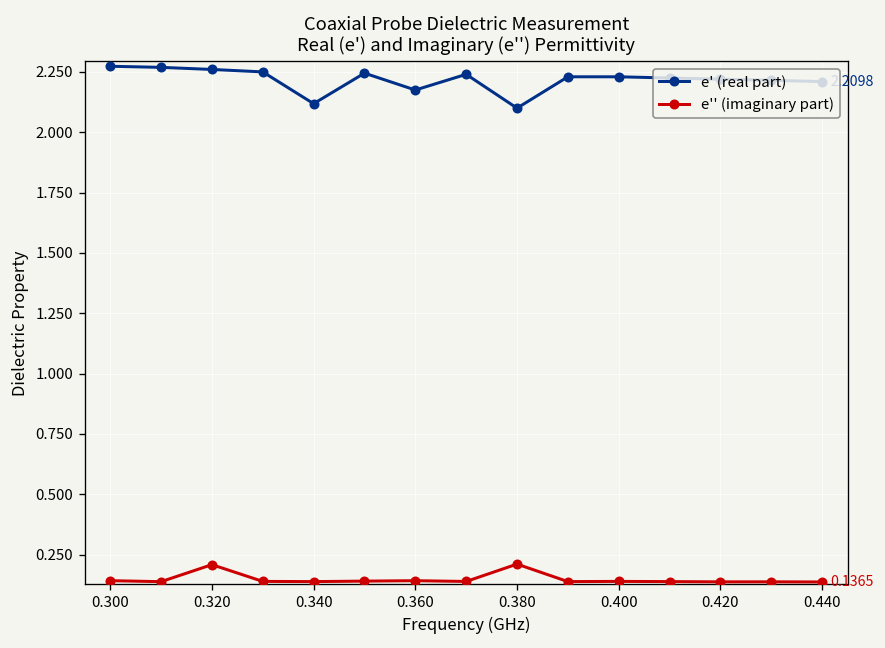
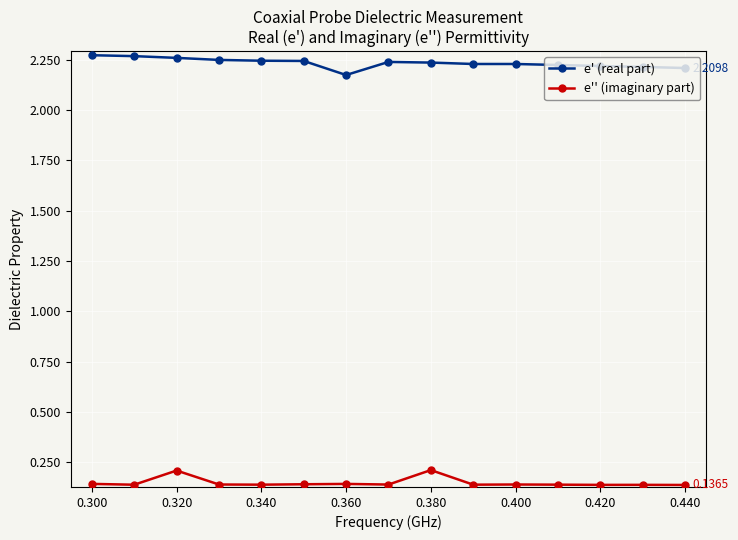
  {
    "e' (real part)": {
      "0.300": 2.27,
      "0.320": 2.26,
-     "0.340": 2.12,
+     "0.340": 2.25,
      "0.360": 2.18,
-     "0.380": 2.10,
+     "0.380": 2.24,
      "0.400": 2.23
    },
    "e'' (imaginary part)": {
      "0.440": 0.1365
    }
  }
